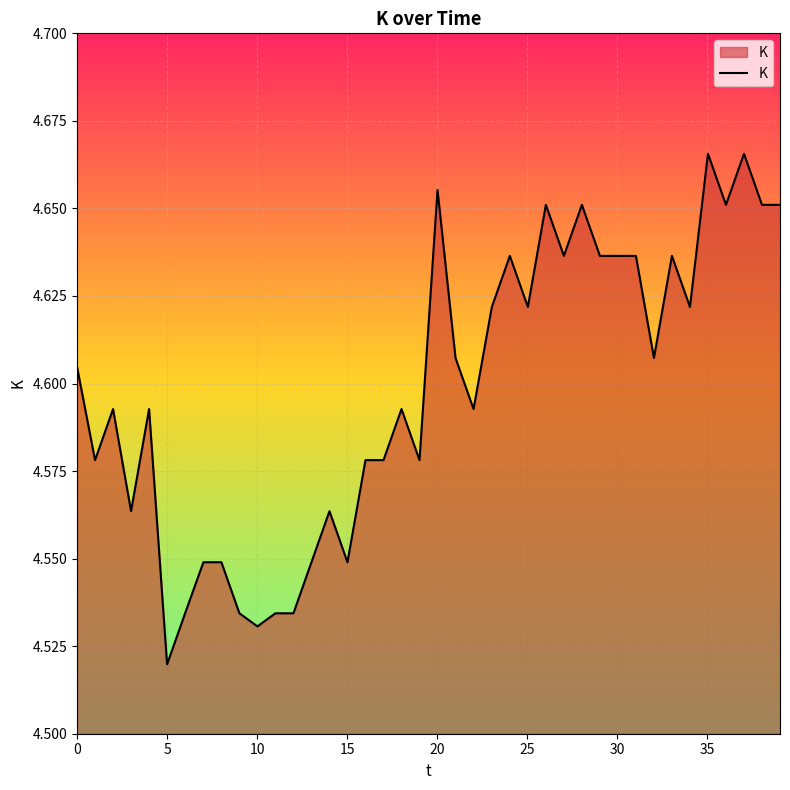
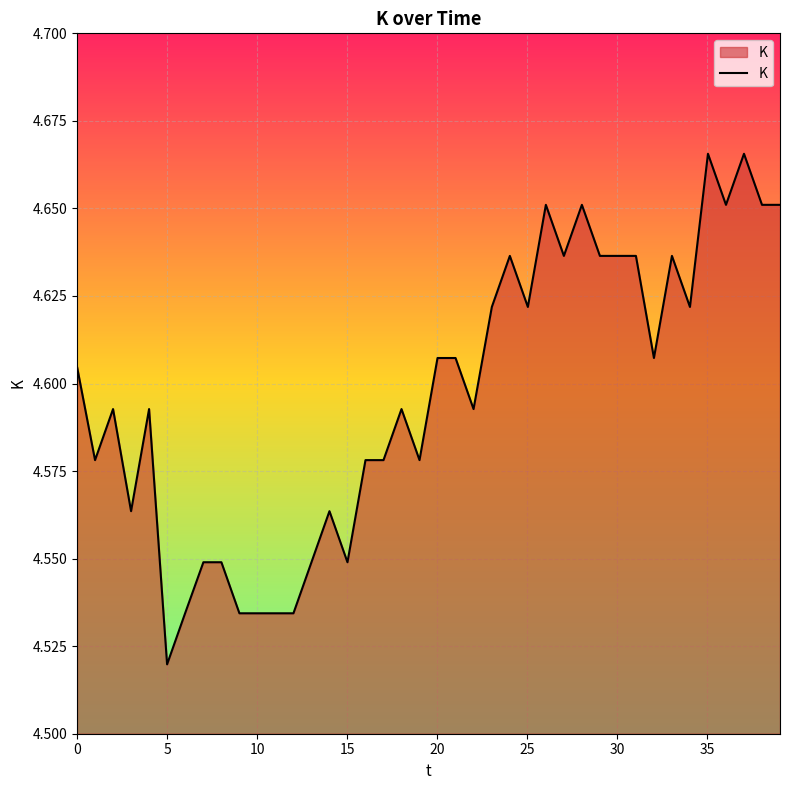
  {
    "0": 4.605,
    "5": 4.520,
-   "10": 4.531,
+   "10": 4.534,
    "15": 4.549,
-   "20": 4.655
+   "20": 4.607
  }
